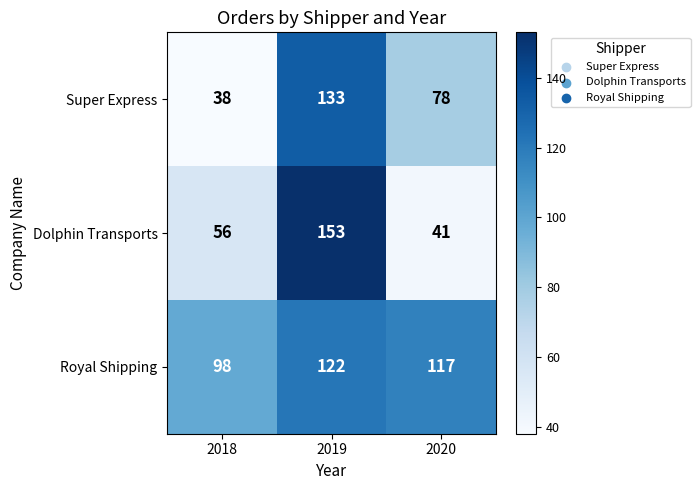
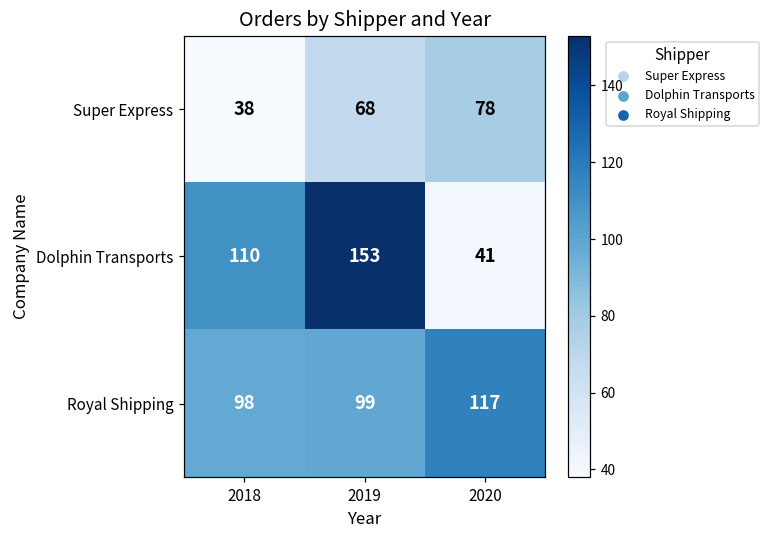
  {
    "Super Express": {
      "2018": 38,
-     "2019": 133,
+     "2019": 68,
      "2020": 78
    },
    "Dolphin Transports": {
-     "2018": 56,
+     "2018": 110,
      "2019": 153,
      "2020": 41
    },
    "Royal Shipping": {
      "2018": 98,
-     "2019": 122,
+     "2019": 99,
      "2020": 117
    }
  }
